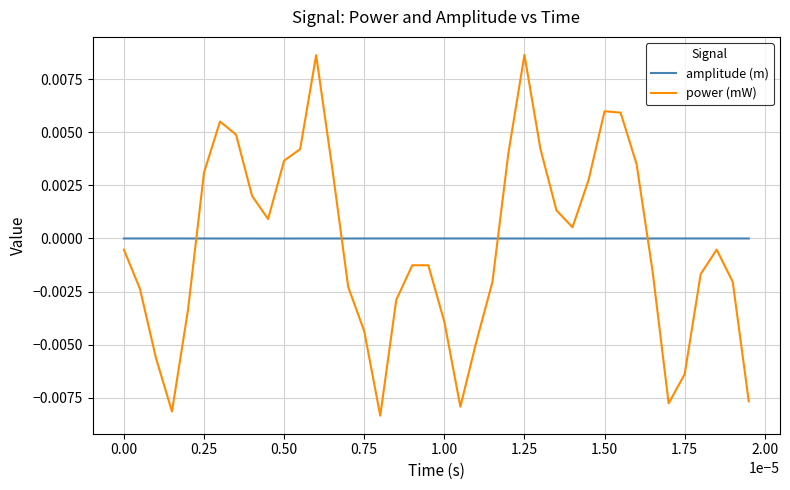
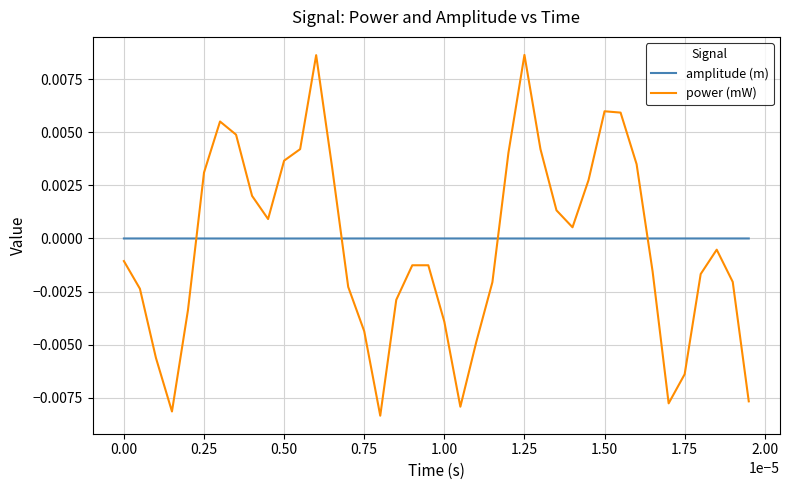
  {
    "amplitude (m)": {
      "0.00": 0.0000,
      "0.25": 0.0000,
      "0.50": 0.0000,
      "0.75": 0.0000,
      "1.00": 0.0000,
      "1.25": 0.0000,
      "1.50": 0.0000,
      "1.75": 0.0000
    },
    "power (mW)": {
-     "0.00": -0.0005,
+     "0.00": -0.0011,
      "0.25": 0.0031,
      "0.50": 0.0037,
      "0.75": -0.0044,
      "1.00": -0.0039,
      "1.25": 0.0087,
      "1.50": 0.0060,
      "1.75": -0.0064
    }
  }
